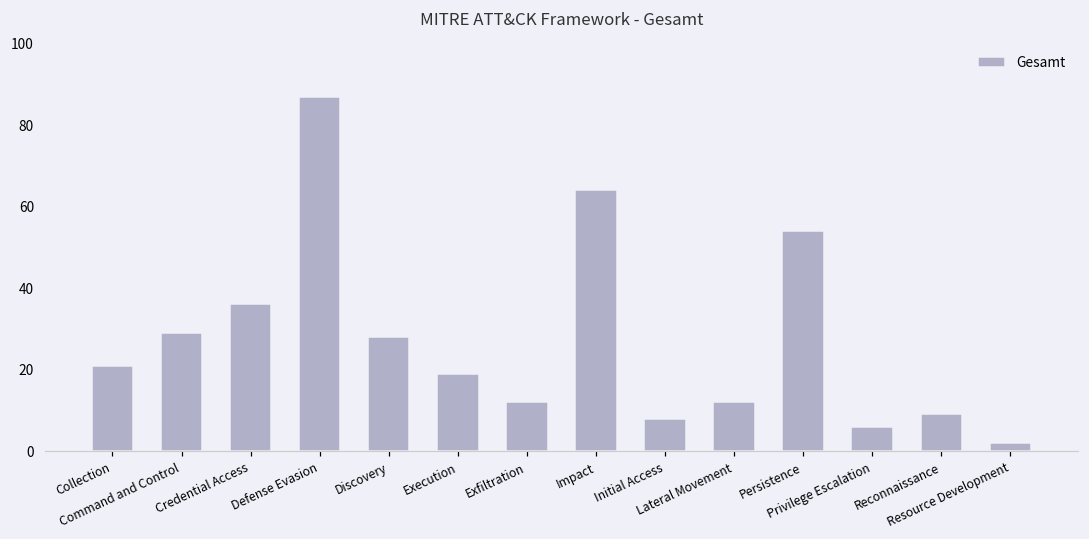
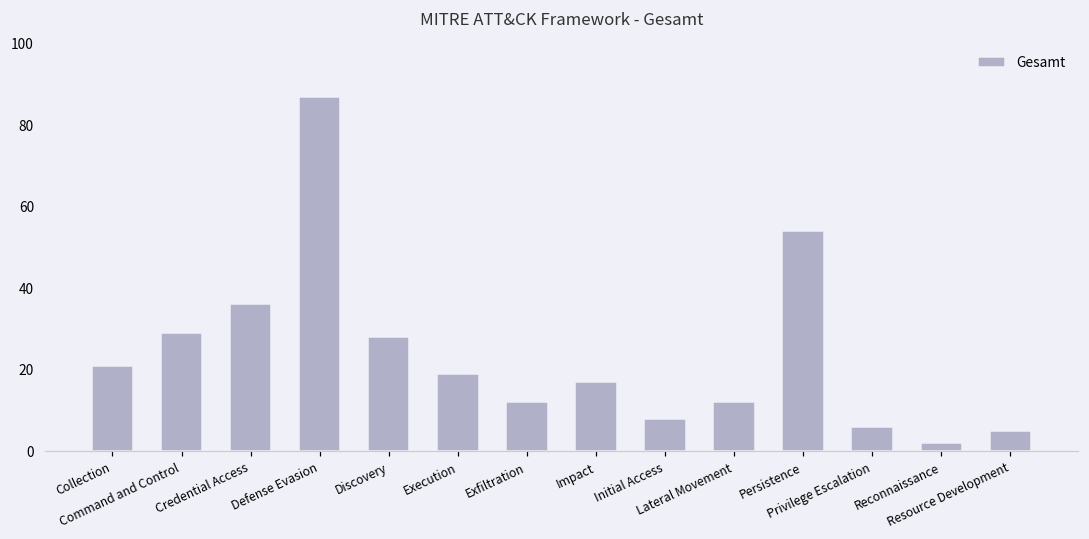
  {
    "Collection": 21,
    "Command and Control": 29,
    "Credential Access": 36,
    "Defense Evasion": 87,
    "Discovery": 28,
    "Execution": 19,
    "Exfiltration": 12,
-   "Impact": 64,
+   "Impact": 17,
    "Initial Access": 8,
    "Lateral Movement": 12,
    "Persistence": 54,
    "Privilege Escalation": 6,
-   "Reconnaissance": 9,
-   "Resource Development": 2
+   "Reconnaissance": 2,
+   "Resource Development": 5
  }
